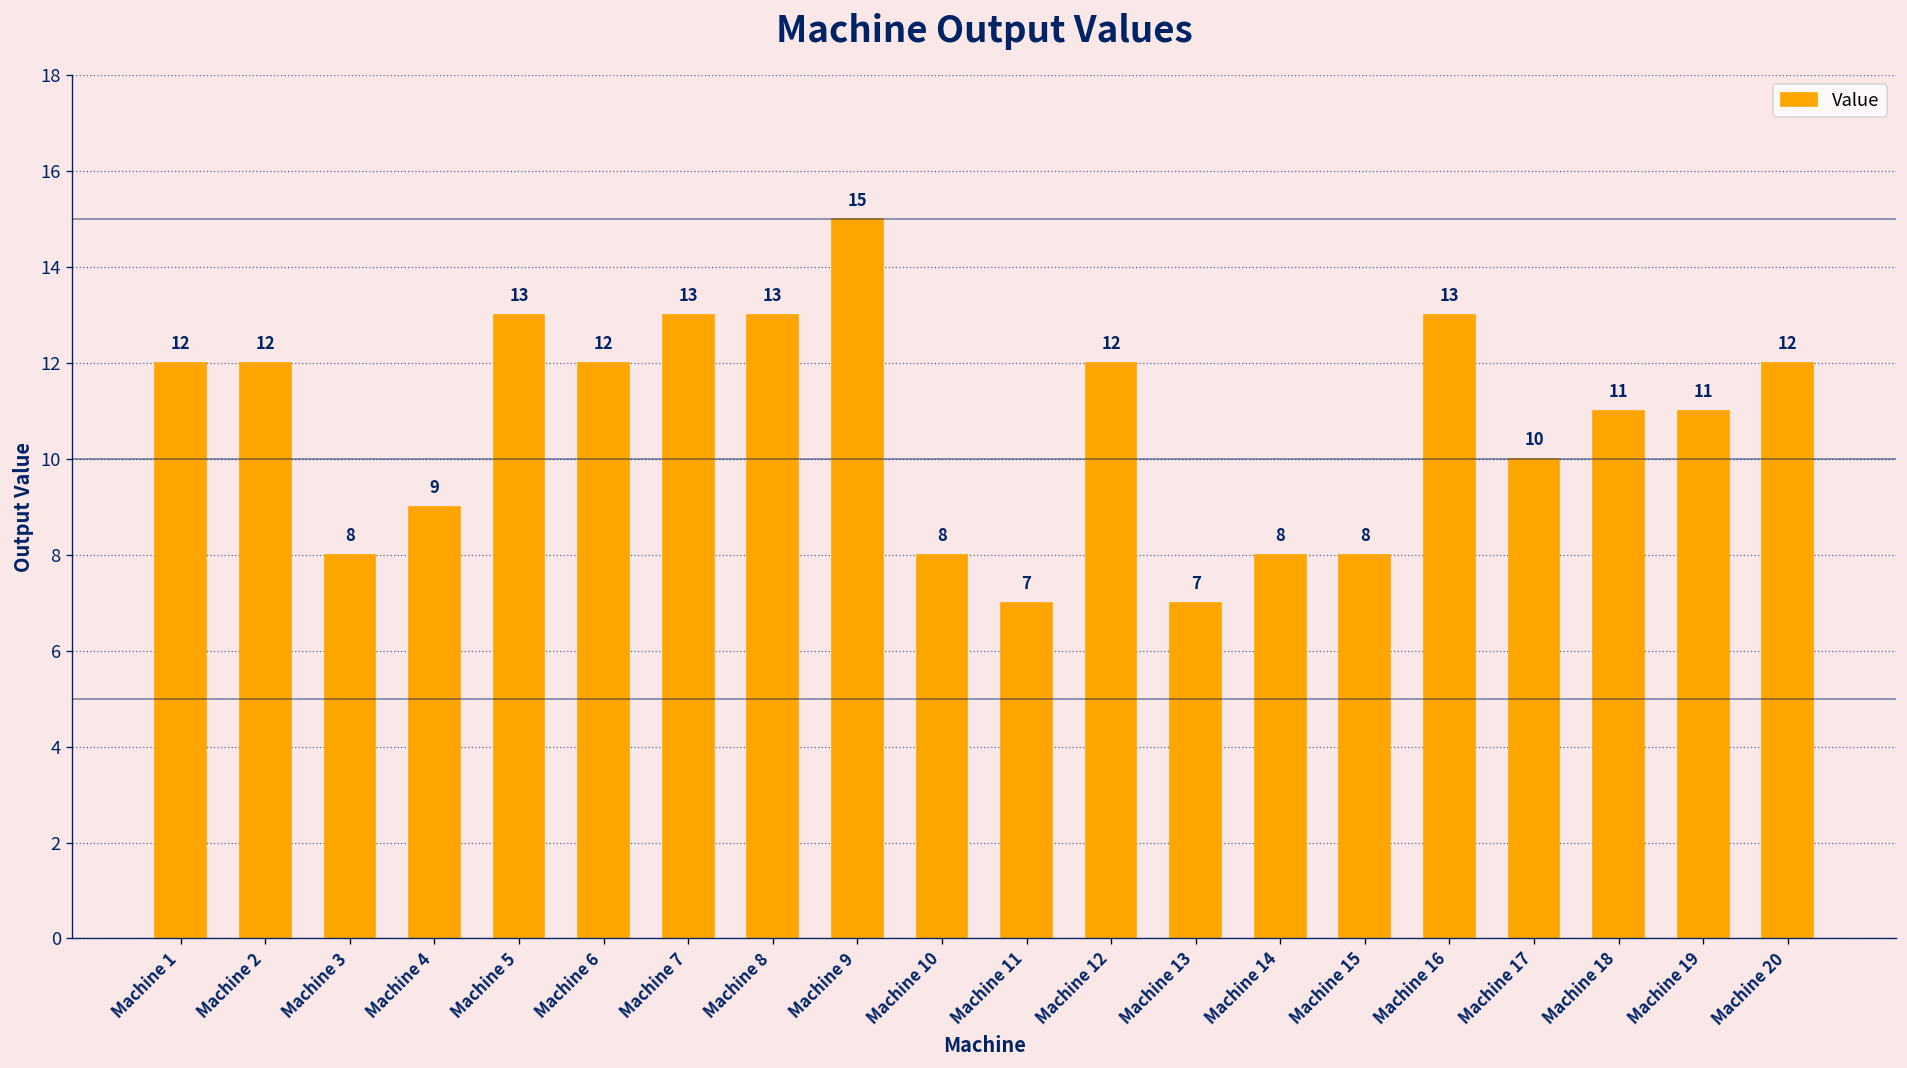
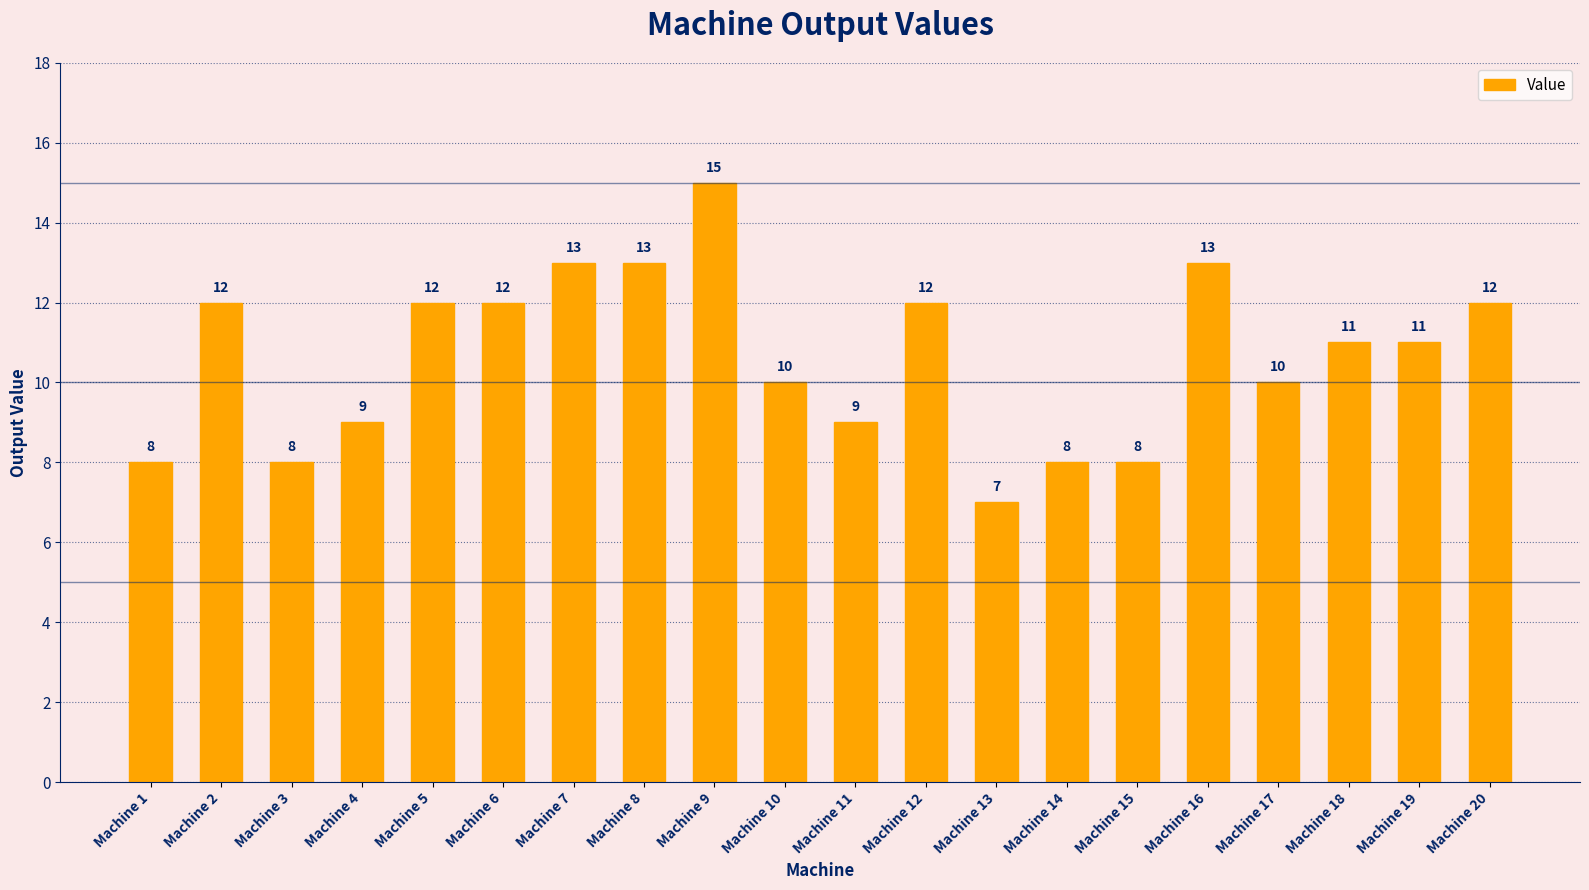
  {
-   "Machine 1": 12,
+   "Machine 1": 8,
    "Machine 2": 12,
    "Machine 3": 8,
    "Machine 4": 9,
-   "Machine 5": 13,
+   "Machine 5": 12,
    "Machine 6": 12,
    "Machine 7": 13,
    "Machine 8": 13,
    "Machine 9": 15,
-   "Machine 10": 8,
-   "Machine 11": 7,
+   "Machine 10": 10,
+   "Machine 11": 9,
    "Machine 12": 12,
    "Machine 13": 7,
    "Machine 14": 8,
    "Machine 15": 8,
    "Machine 16": 13,
    "Machine 17": 10,
    "Machine 18": 11,
    "Machine 19": 11,
    "Machine 20": 12
  }
